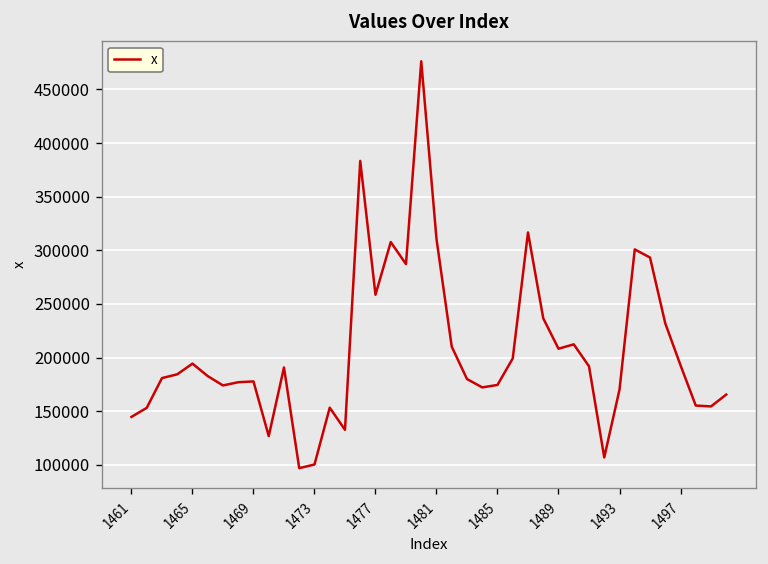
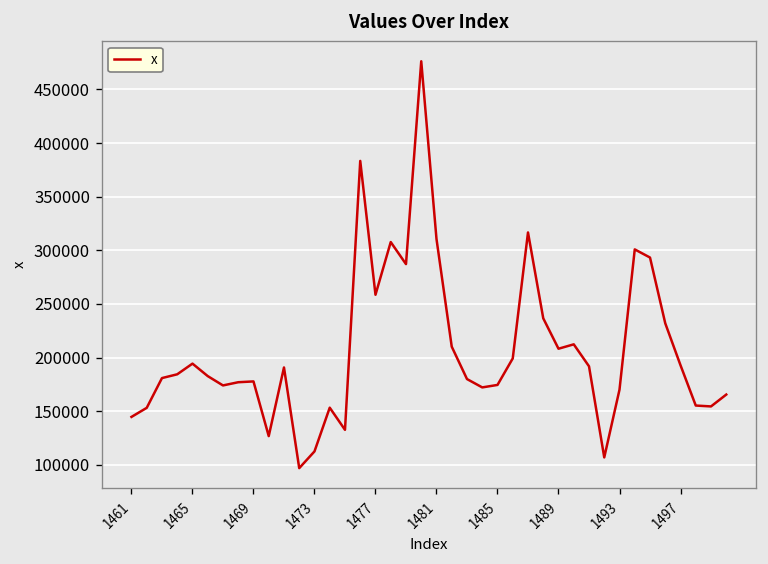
  {
    "1461": 140000,
    "1465": 190000,
    "1469": 180000,
-   "1473": 100000,
+   "1473": 110000,
    "1477": 260000,
    "1481": 310000,
    "1485": 170000,
    "1489": 210000,
    "1493": 170000,
    "1497": 190000
  }
